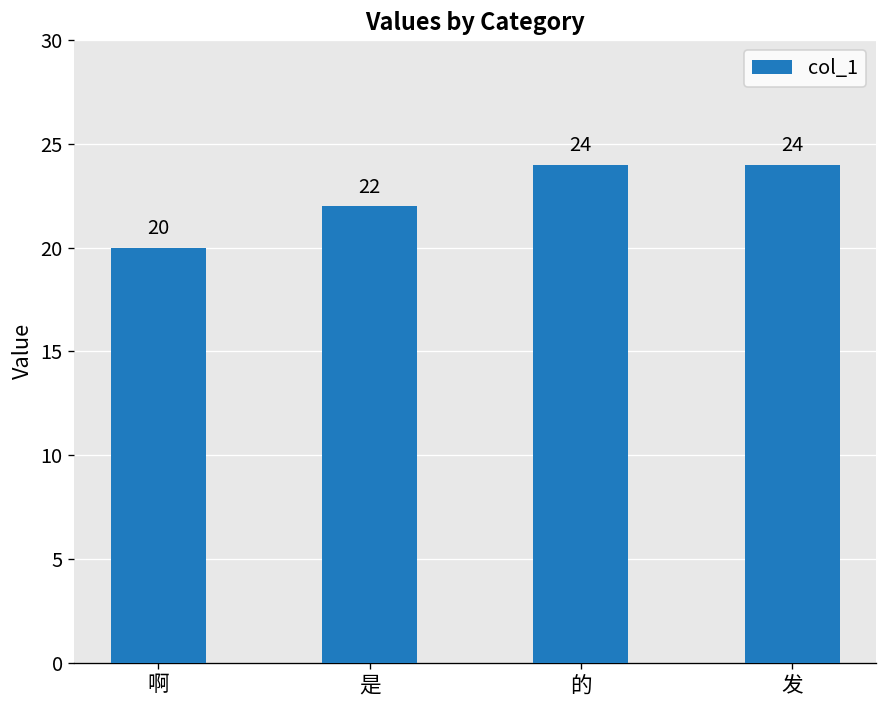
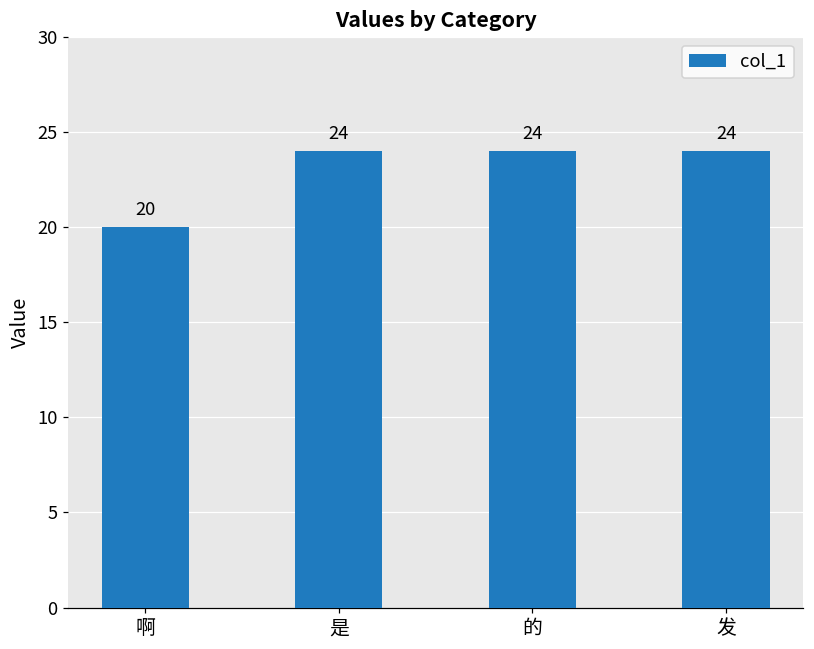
  {
    "啊": 20,
-   "是": 22,
+   "是": 24,
    "的": 24,
    "发": 24
  }
